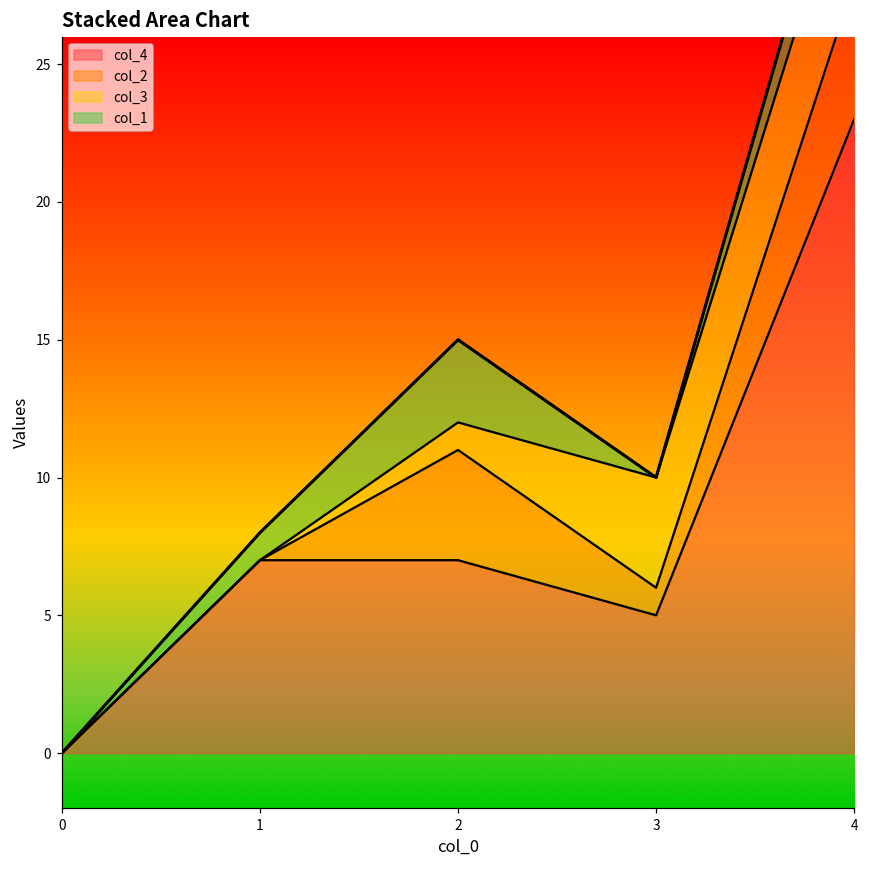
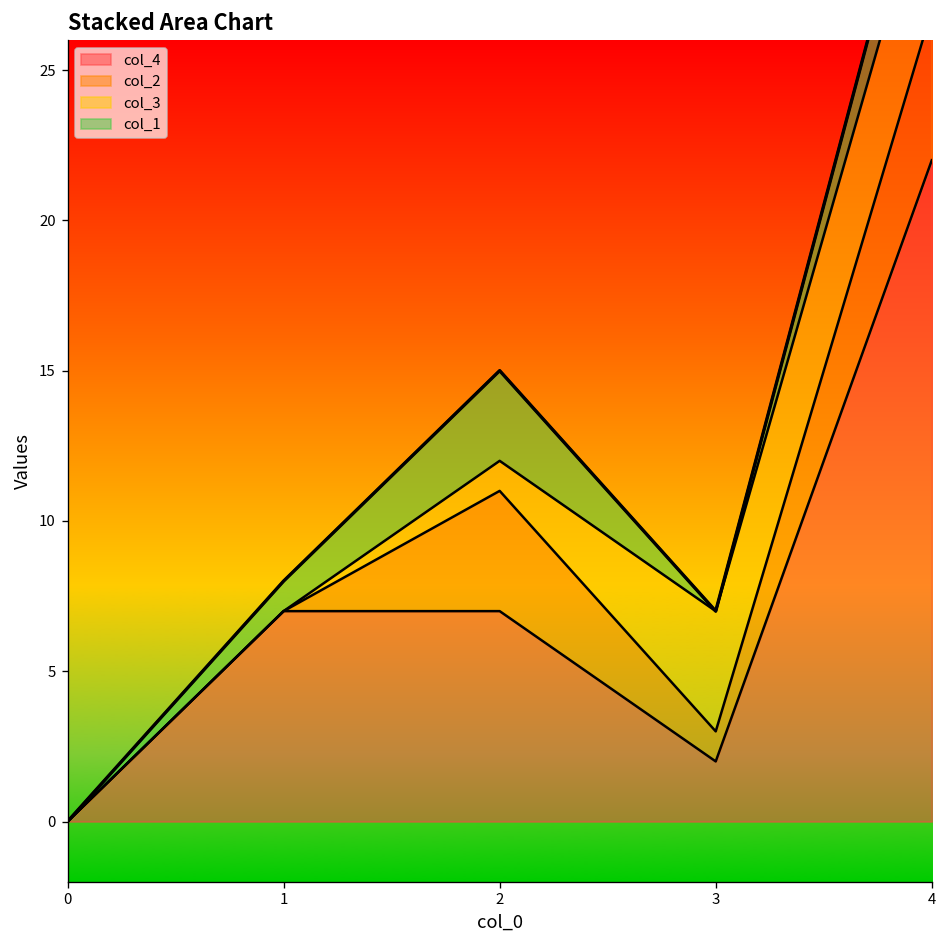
  {
    "col_4": {
      "2": 7,
-     "3": 5,
-     "4": 23
+     "3": 2,
+     "4": 22
    },
    "col_1": {
      "1": 1,
      "2": 3
    }
  }
